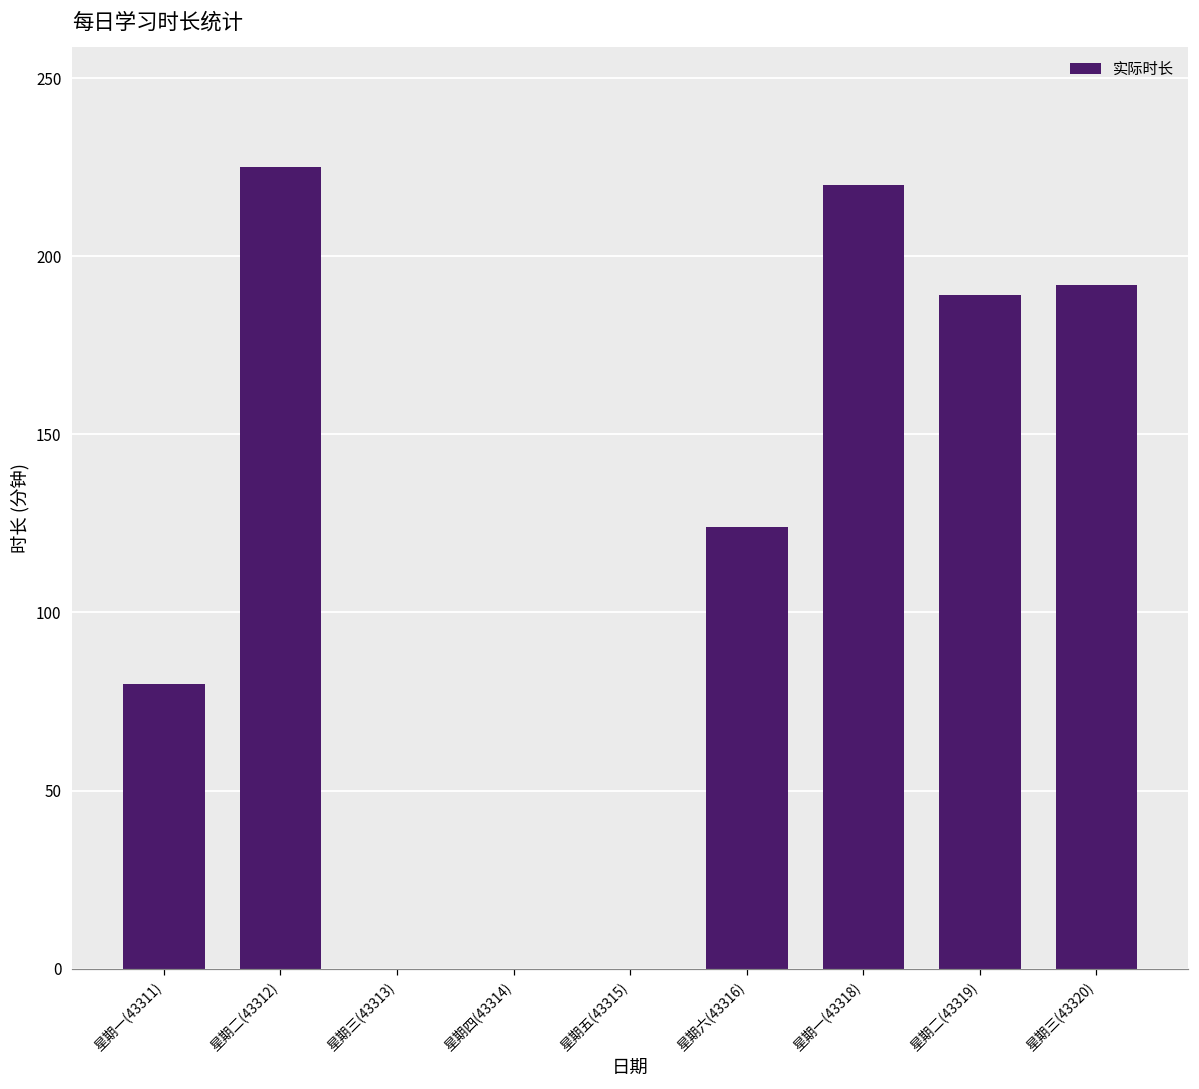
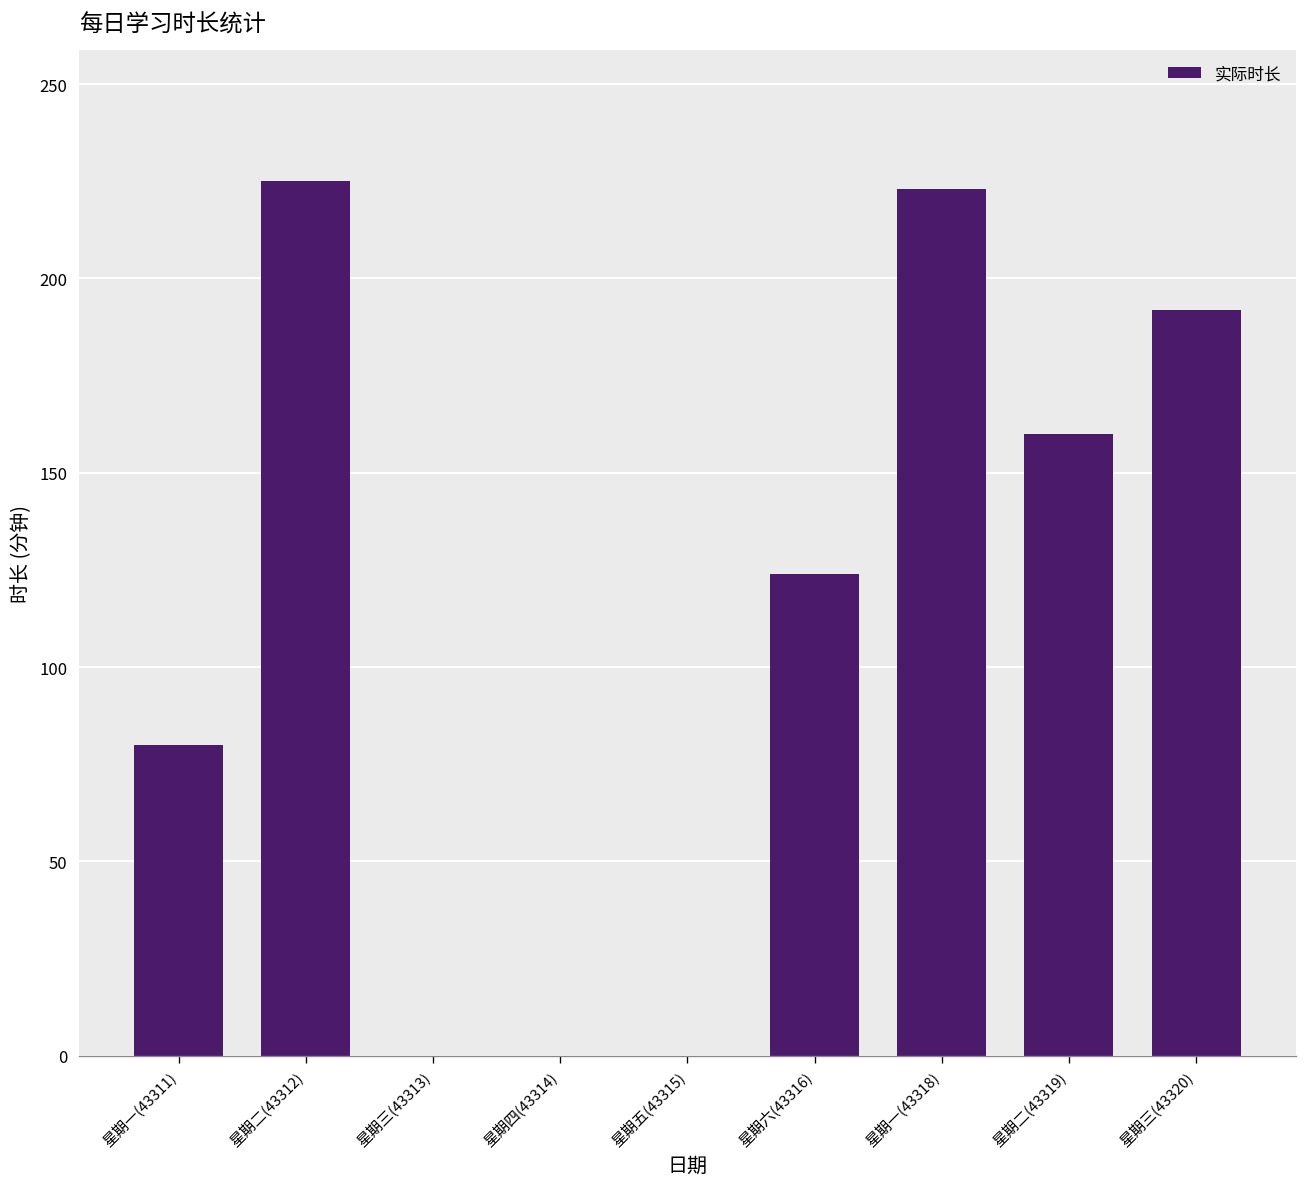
  {
    "星期一(43311)": 80,
    "星期二(43312)": 225,
    "星期三(43313)": 0,
    "星期四(43314)": 0,
    "星期五(43315)": 0,
    "星期六(43316)": 124,
-   "星期一(43318)": 220,
-   "星期二(43319)": 189,
+   "星期一(43318)": 223,
+   "星期二(43319)": 160,
    "星期三(43320)": 192
  }
